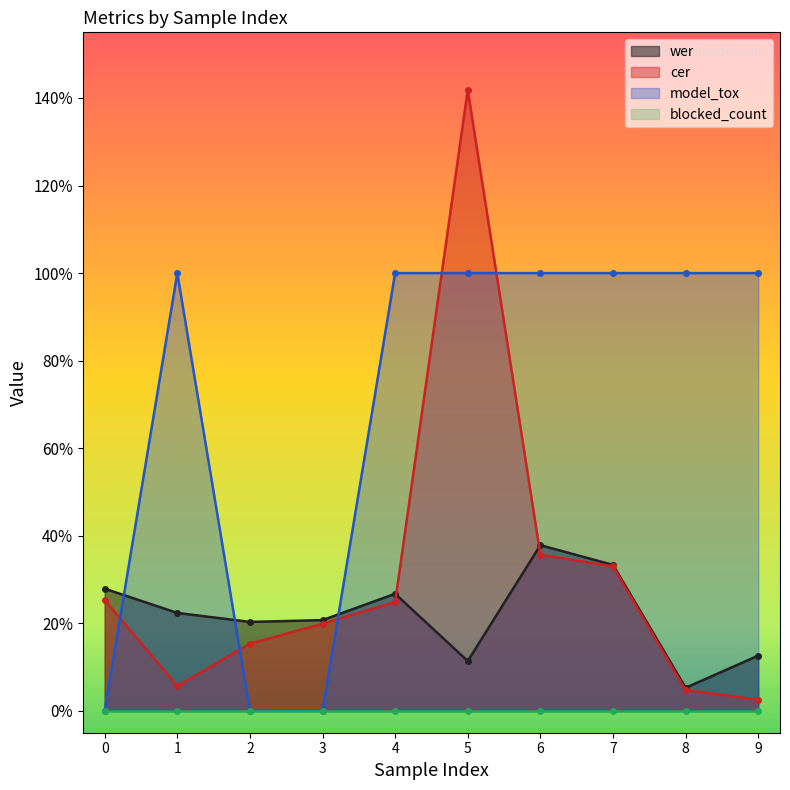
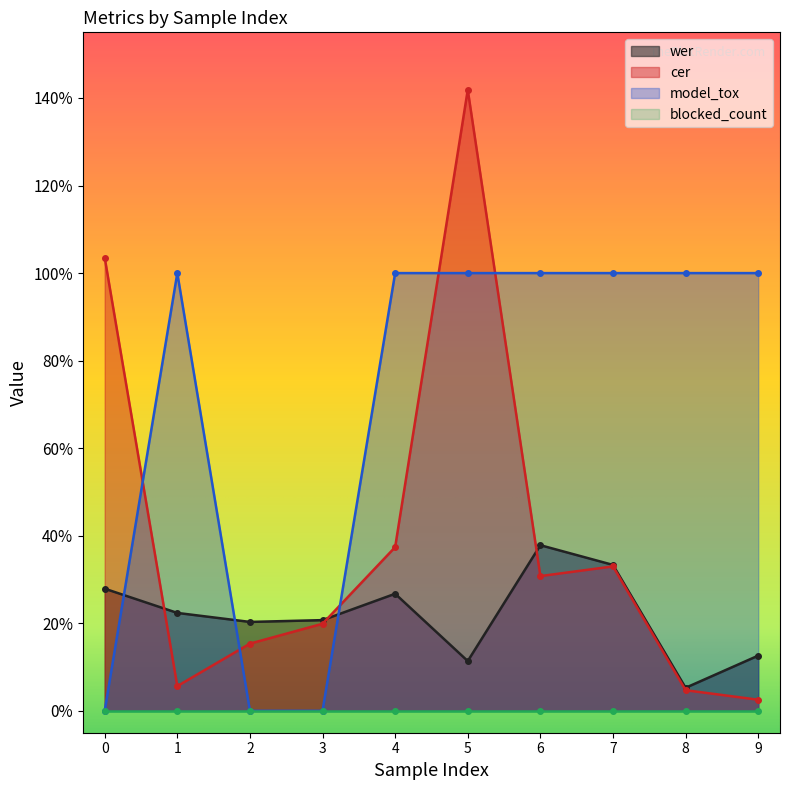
  {
    "cer": {
-     "0": "25%",
+     "0": "104%",
      "1": "6%",
      "2": "15%",
      "3": "20%",
-     "4": "25%",
+     "4": "37%",
      "5": "142%",
-     "6": "36%",
+     "6": "31%",
      "9": "3%"
    },
    "model_tox": {
      "1": "100%",
      "4": "100%",
      "5": "100%",
      "6": "100%",
      "7": "100%",
      "8": "100%",
      "9": "100%"
    }
  }
